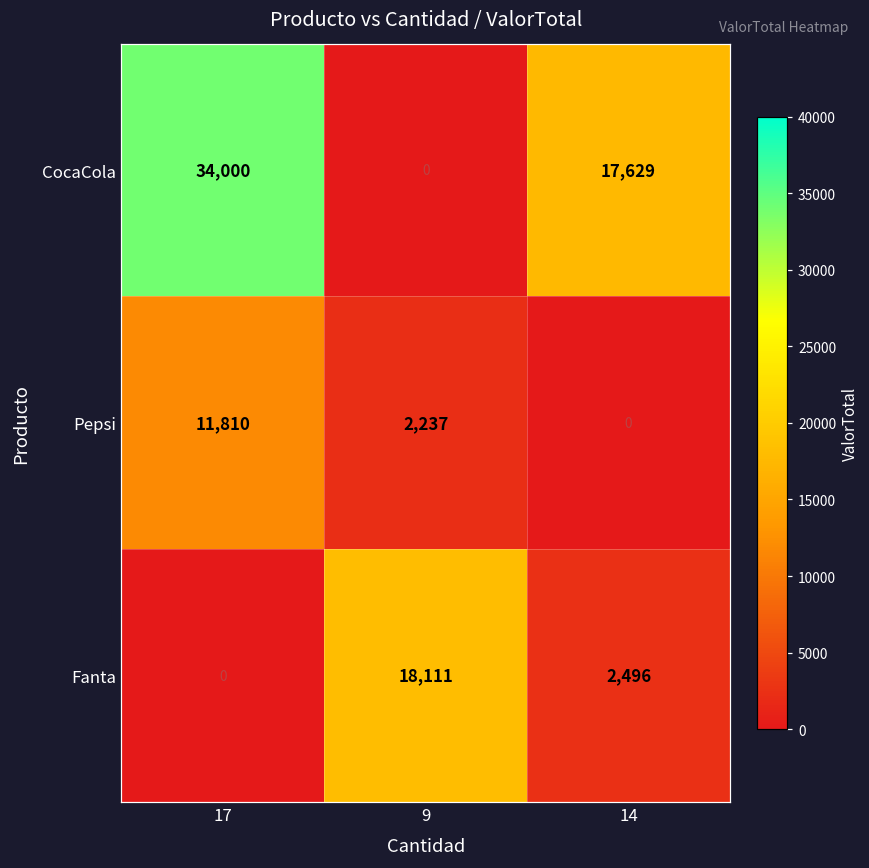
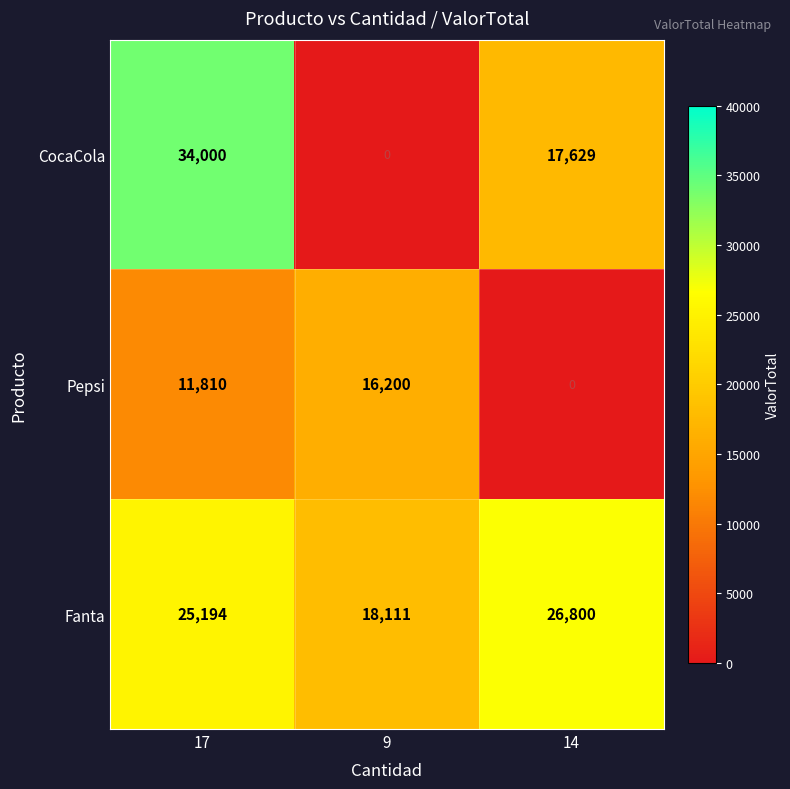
  {
    "CocaCola": {
      "17": "34,000",
      "9": "0",
      "14": "17,629"
    },
    "Pepsi": {
      "17": "11,810",
-     "9": "2,237",
+     "9": "16,200",
      "14": "0"
    },
    "Fanta": {
-     "17": "0",
+     "17": "25,194",
      "9": "18,111",
-     "14": "2,496"
+     "14": "26,800"
    }
  }
